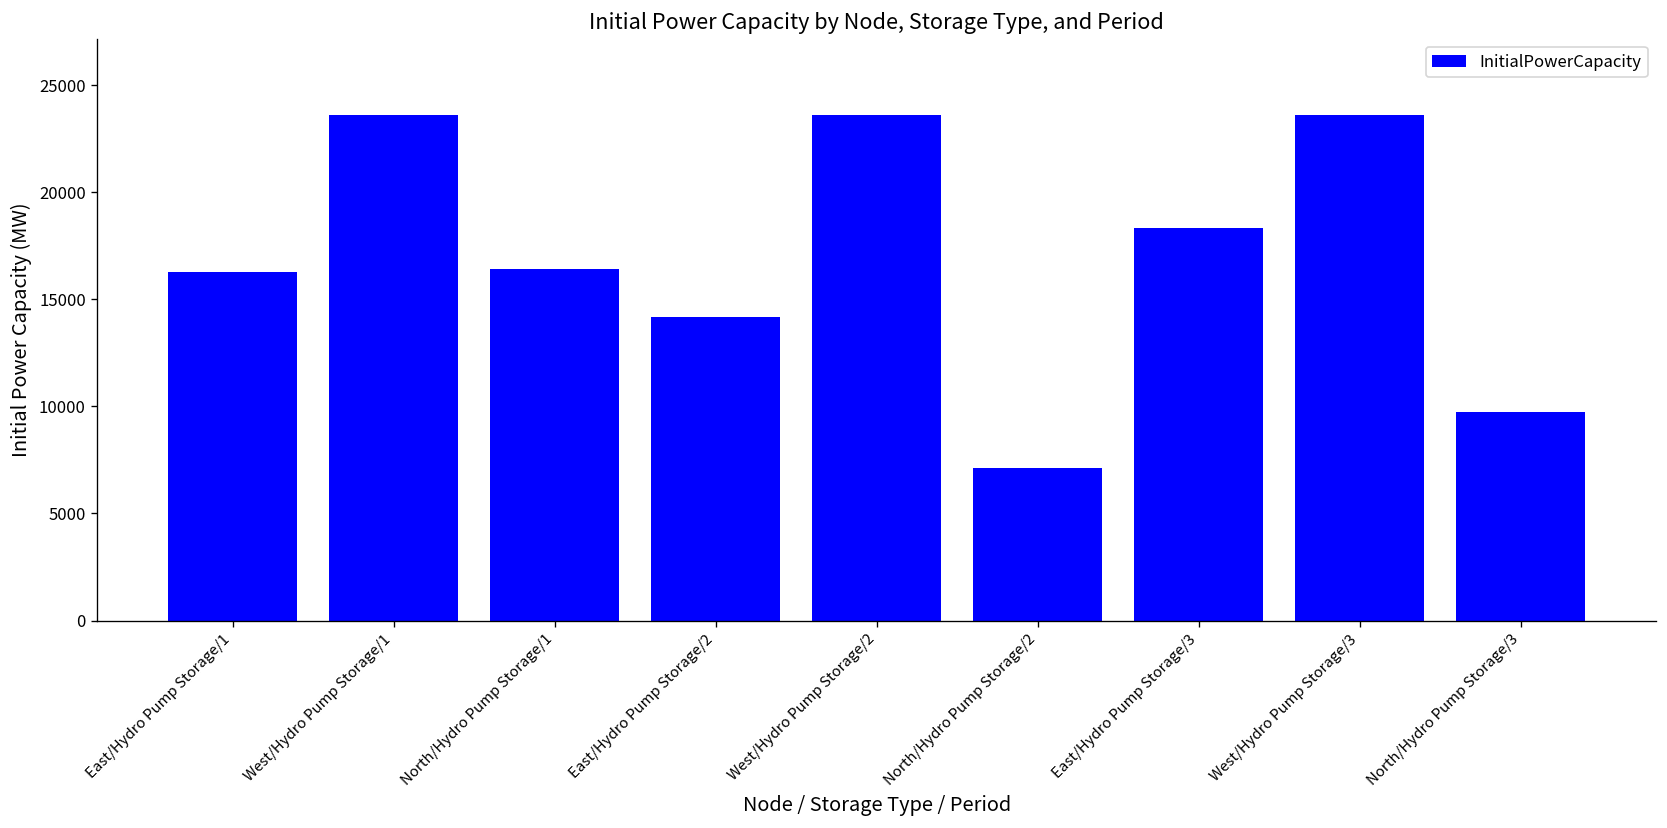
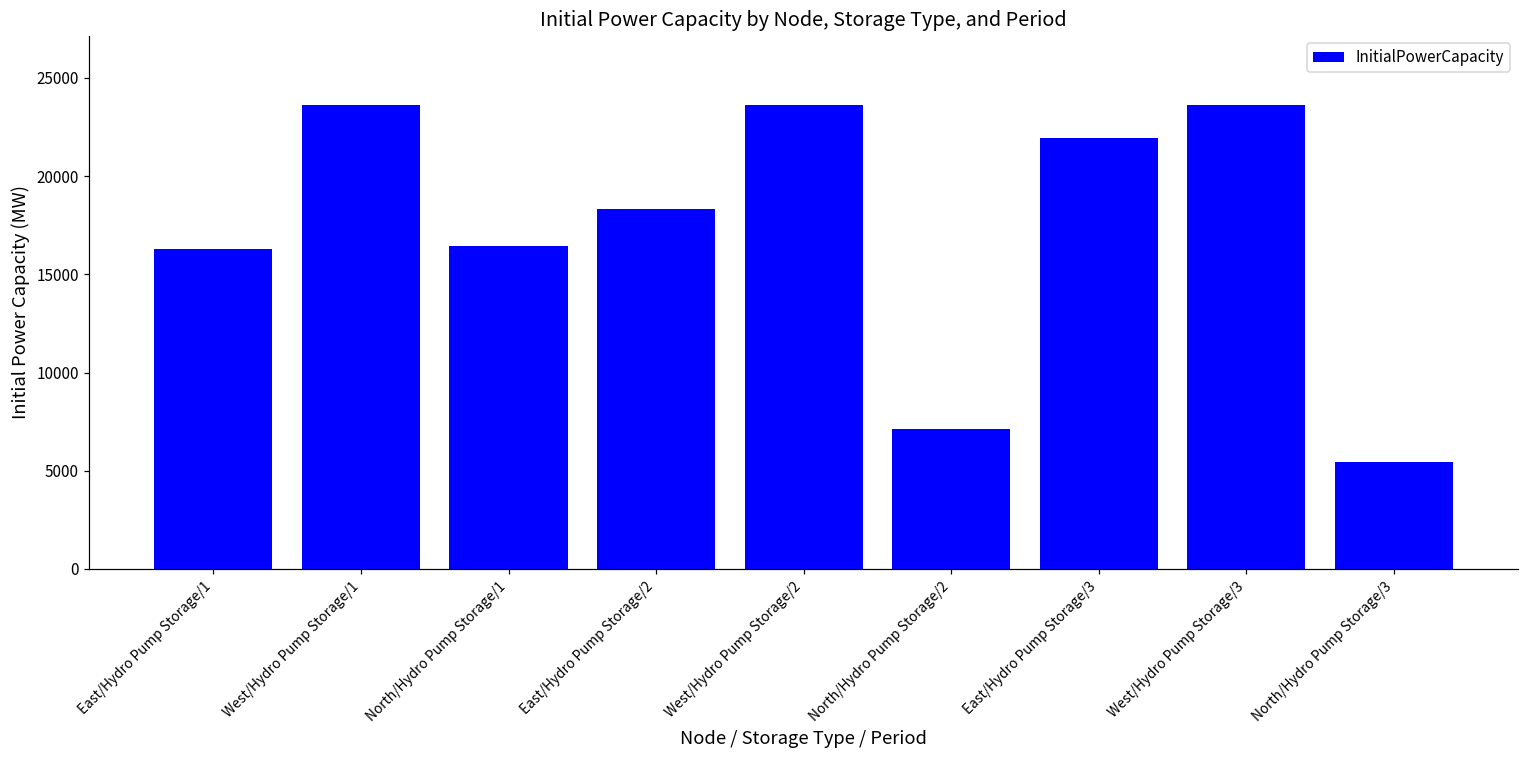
  {
    "East/Hydro Pump Storage/1": 16300,
    "West/Hydro Pump Storage/1": 23600,
    "North/Hydro Pump Storage/1": 16400,
-   "East/Hydro Pump Storage/2": 14200,
+   "East/Hydro Pump Storage/2": 18300,
    "West/Hydro Pump Storage/2": 23600,
    "North/Hydro Pump Storage/2": 7100,
-   "East/Hydro Pump Storage/3": 18300,
+   "East/Hydro Pump Storage/3": 21900,
    "West/Hydro Pump Storage/3": 23600,
-   "North/Hydro Pump Storage/3": 9700
+   "North/Hydro Pump Storage/3": 5400
  }
